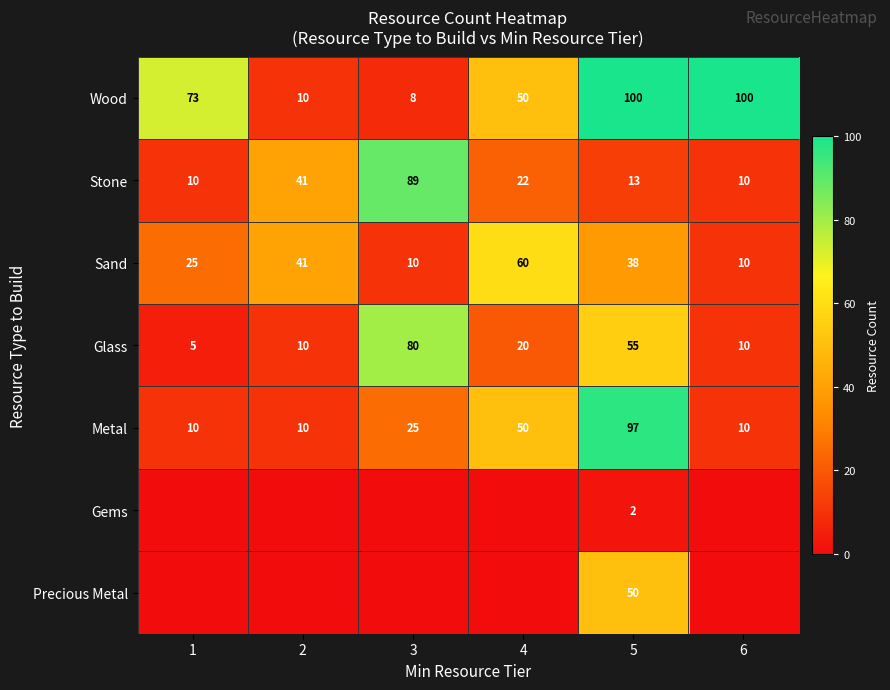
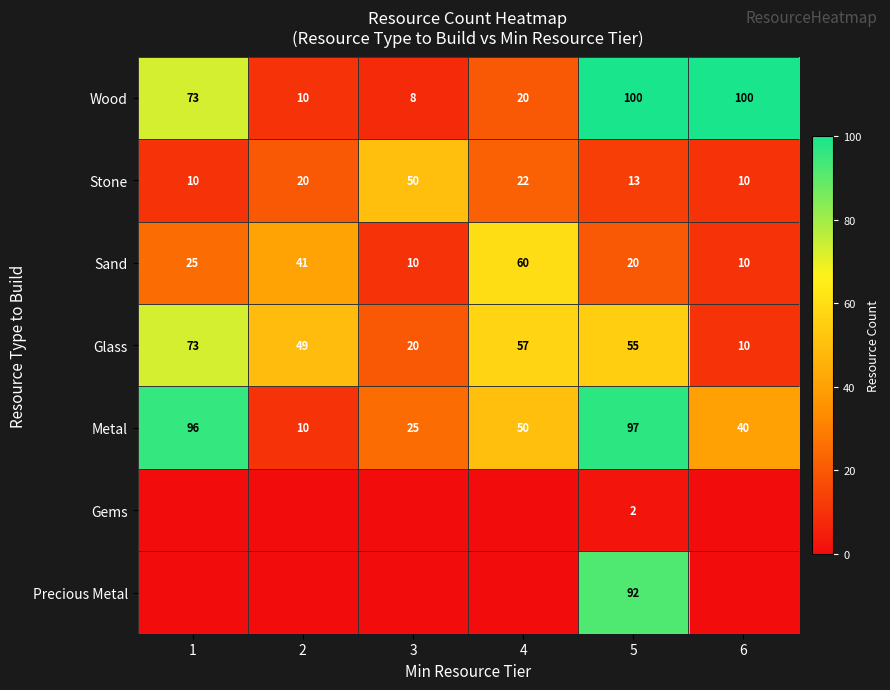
  {
    "Wood": {
      "1": 73,
      "2": 10,
      "3": 8,
-     "4": 50,
+     "4": 20,
      "5": 100,
      "6": 100
    },
    "Stone": {
      "1": 10,
-     "2": 41,
-     "3": 89,
+     "2": 20,
+     "3": 50,
      "4": 22,
      "5": 13,
      "6": 10
    },
    "Sand": {
      "1": 25,
      "2": 41,
      "3": 10,
      "4": 60,
-     "5": 38,
+     "5": 20,
      "6": 10
    },
    "Glass": {
-     "1": 5,
-     "2": 10,
-     "3": 80,
-     "4": 20,
+     "1": 73,
+     "2": 49,
+     "3": 20,
+     "4": 57,
      "5": 55,
      "6": 10
    },
    "Metal": {
-     "1": 10,
+     "1": 96,
      "2": 10,
      "3": 25,
      "4": 50,
      "5": 97,
-     "6": 10
+     "6": 40
    },
    "Gems": {
      "5": 2
    },
    "Precious Metal": {
-     "5": 50
+     "5": 92
    }
  }
